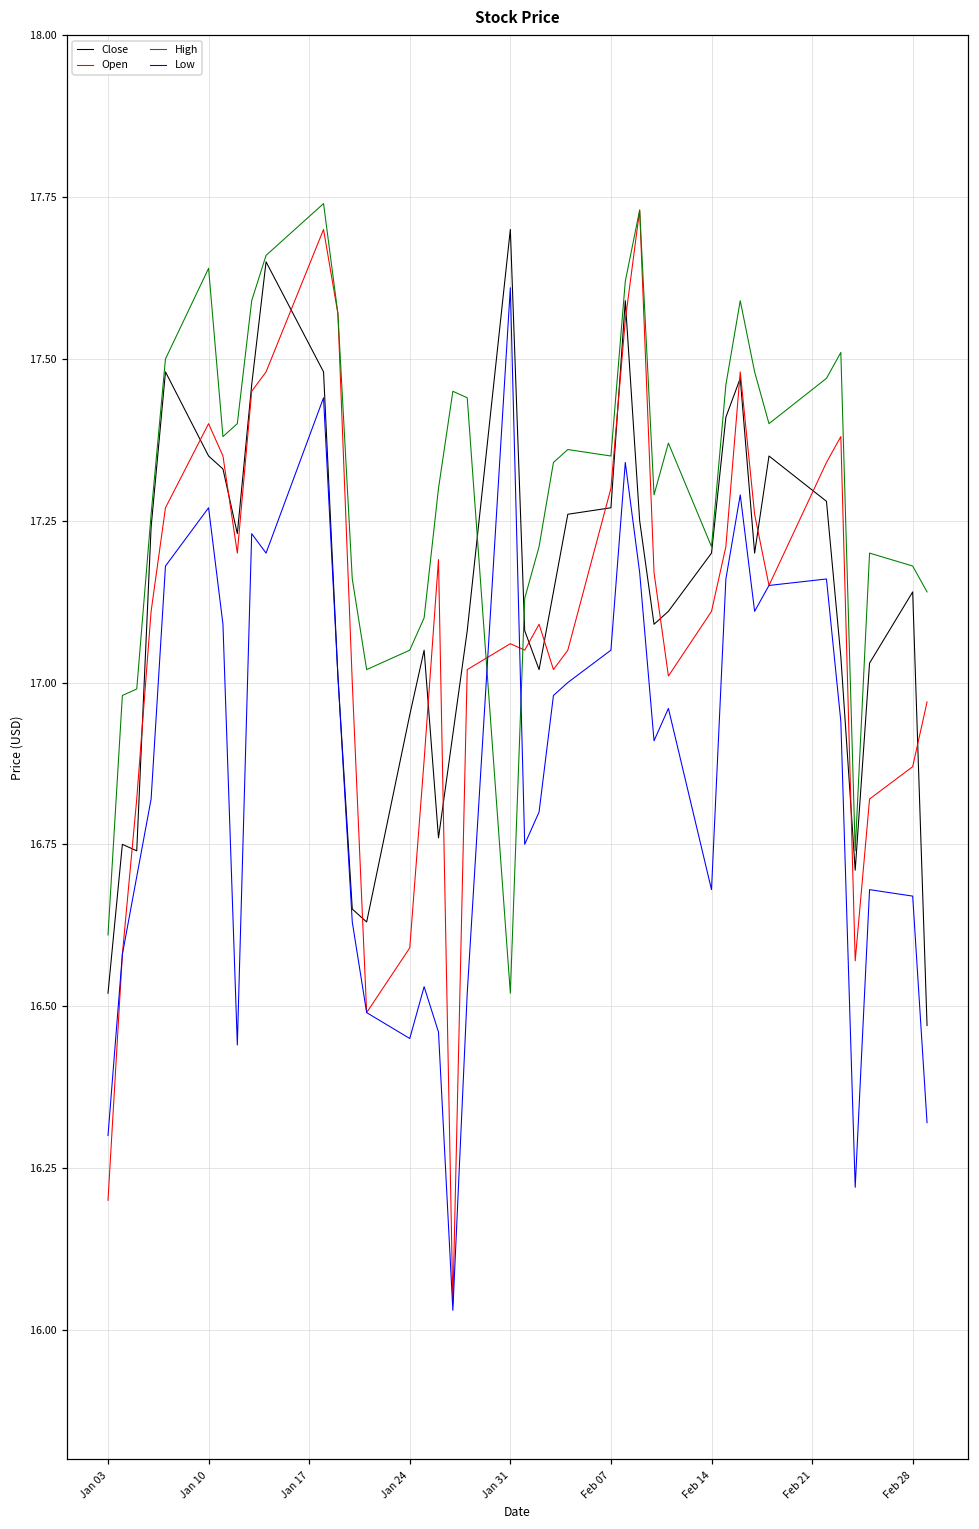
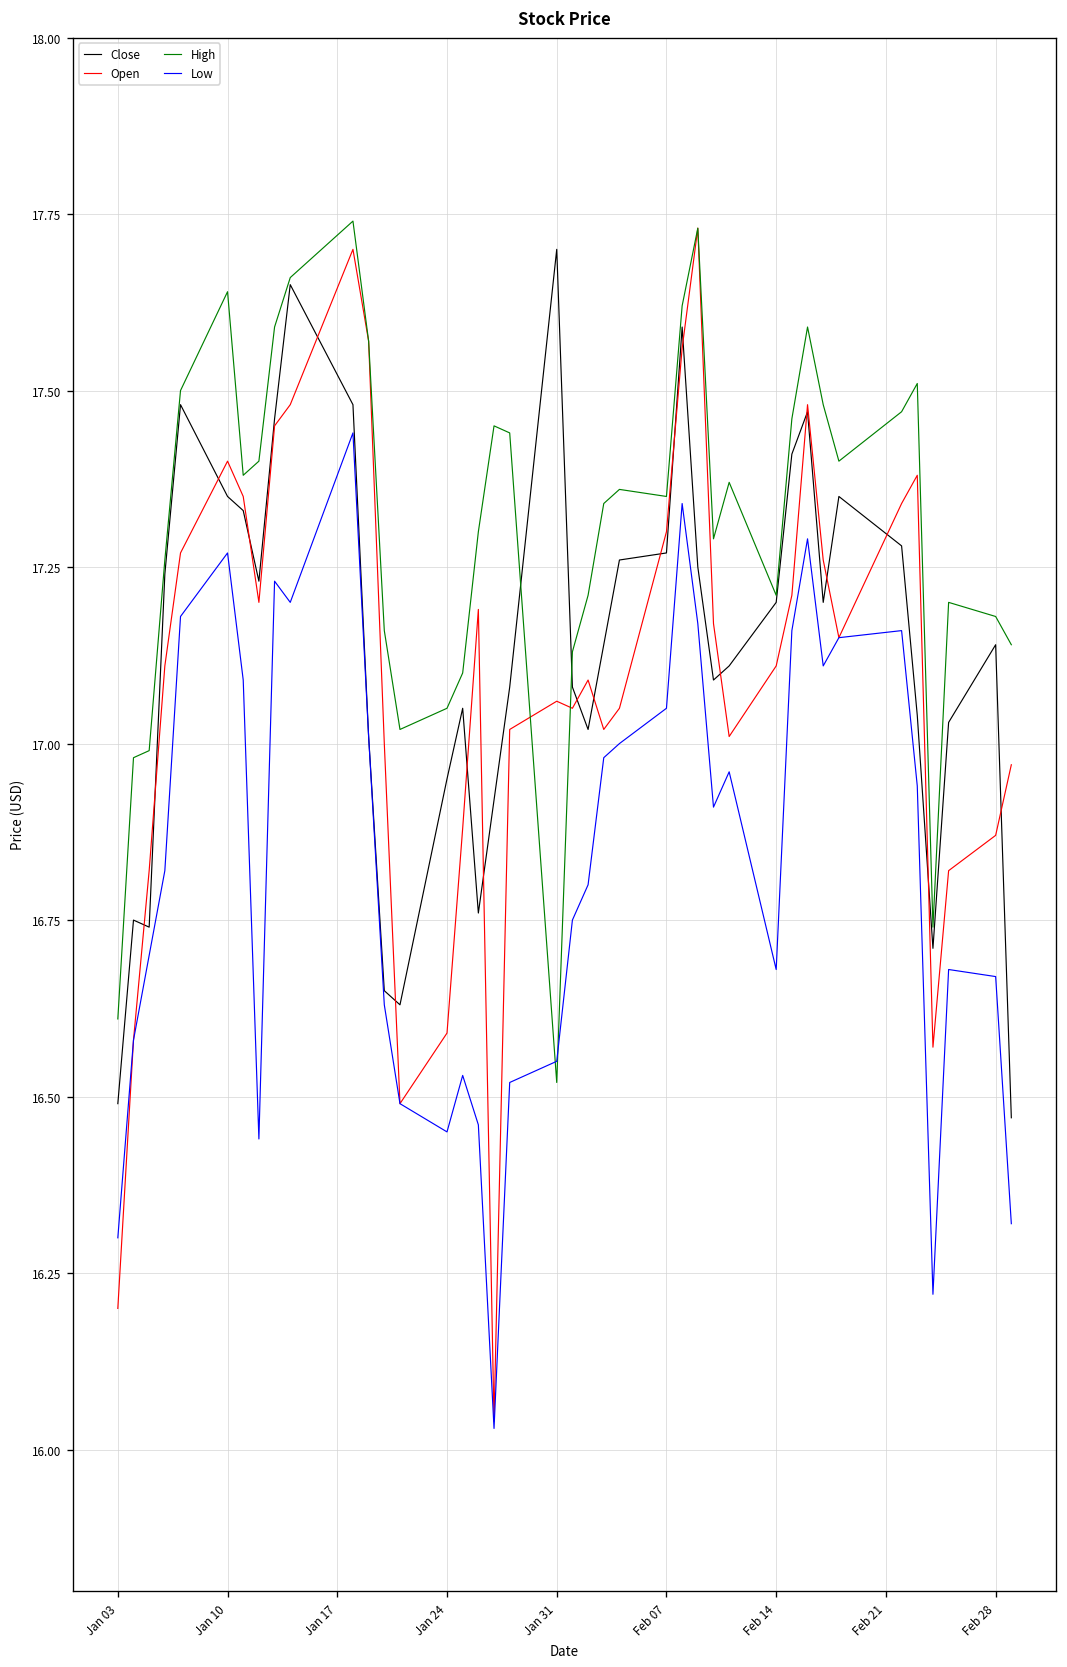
  {
    "Close": {
-     "Jan 03": 16.52,
+     "Jan 03": 16.49,
      "Jan 10": 17.35,
      "Jan 24": 16.95,
      "Jan 31": 17.70,
      "Feb 07": 17.27,
      "Feb 14": 17.20,
      "Feb 28": 17.14
    },
    "Open": {
      "Jan 03": 16.20,
      "Jan 10": 17.40,
      "Jan 24": 16.59,
      "Jan 31": 17.06,
      "Feb 07": 17.30,
      "Feb 14": 17.11,
      "Feb 28": 16.87
    },
    "High": {
      "Jan 03": 16.61,
      "Jan 10": 17.64,
      "Jan 24": 17.05,
      "Jan 31": 16.52,
      "Feb 07": 17.35,
      "Feb 14": 17.21,
      "Feb 28": 17.18
    },
    "Low": {
      "Jan 03": 16.30,
      "Jan 10": 17.27,
      "Jan 24": 16.45,
-     "Jan 31": 17.61,
+     "Jan 31": 16.55,
      "Feb 07": 17.05,
      "Feb 14": 16.68,
      "Feb 28": 16.67
    }
  }
